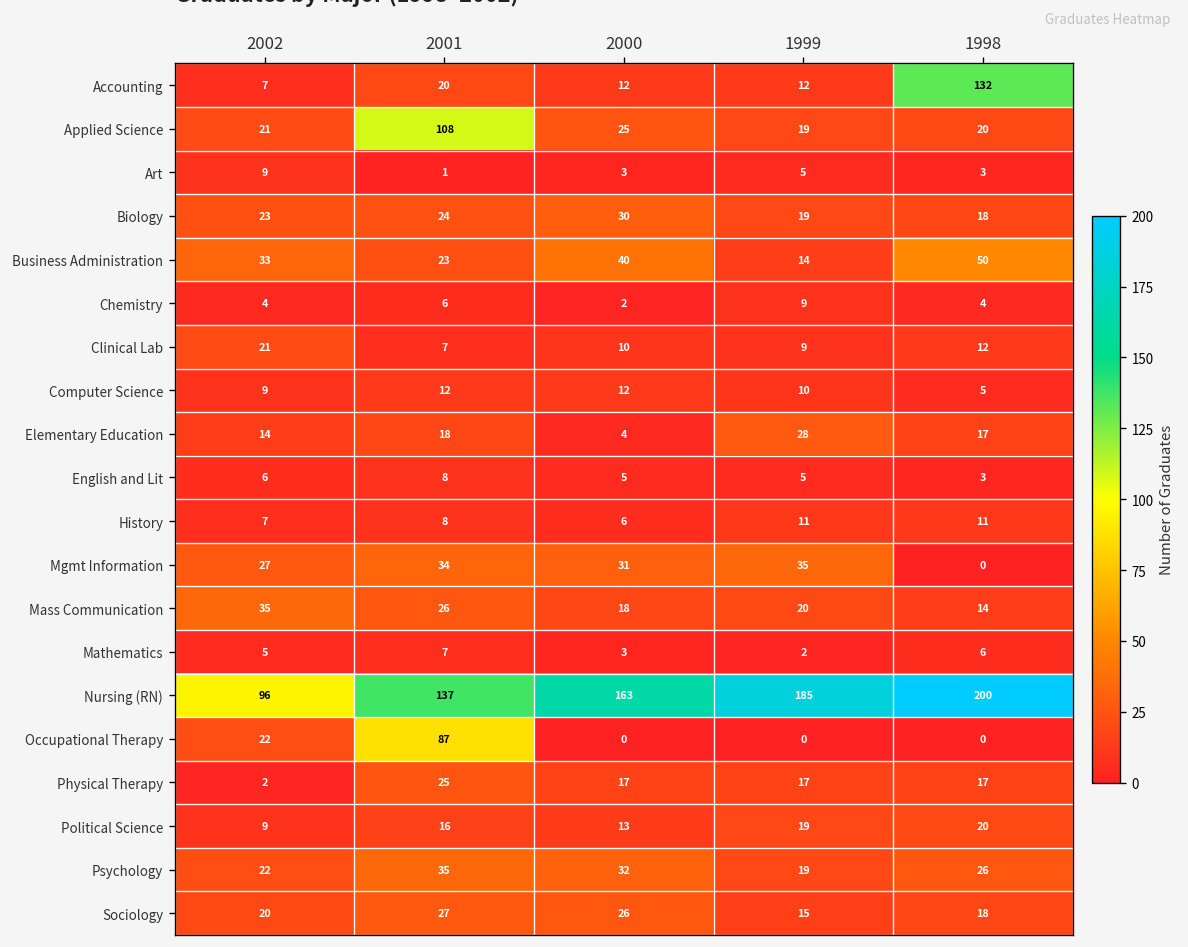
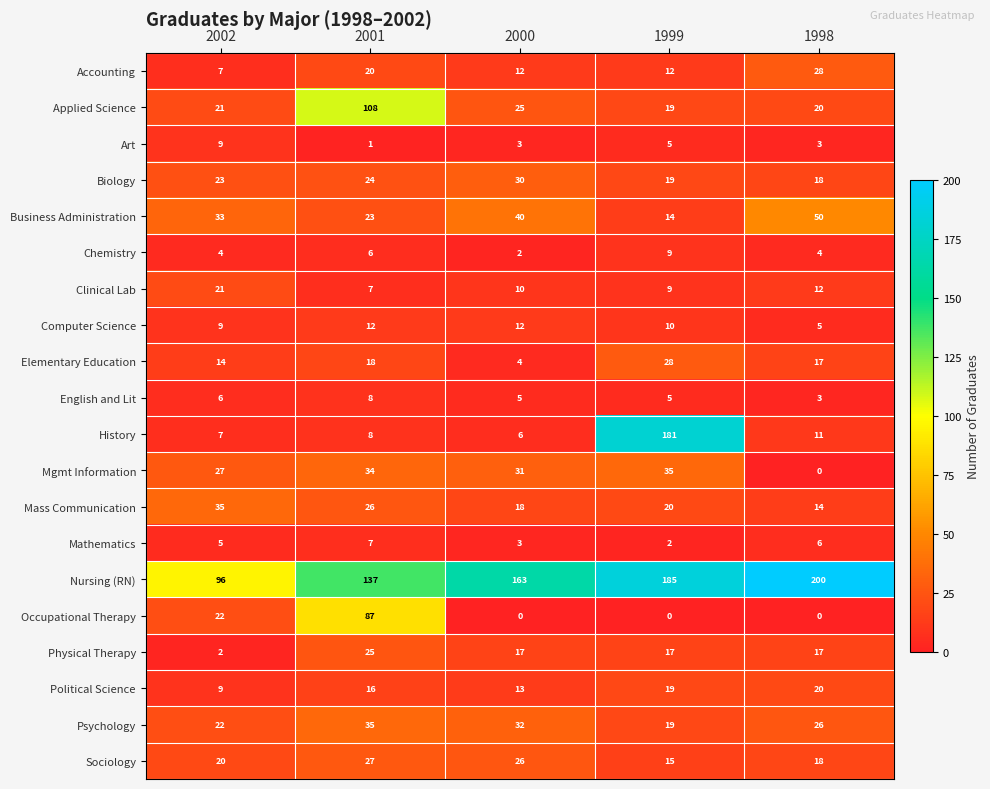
  {
    "Accounting": {
      "2002": 7,
      "2001": 20,
      "2000": 12,
      "1999": 12,
-     "1998": 132
+     "1998": 28
    },
    "Applied Science": {
      "2002": 21,
      "2001": 108,
      "2000": 25,
      "1999": 19,
      "1998": 20
    },
    "Art": {
      "2002": 9,
      "2001": 1,
      "2000": 3,
      "1999": 5,
      "1998": 3
    },
    "Biology": {
      "2002": 23,
      "2001": 24,
      "2000": 30,
      "1999": 19,
      "1998": 18
    },
    "Business Administration": {
      "2002": 33,
      "2001": 23,
      "2000": 40,
      "1999": 14,
      "1998": 50
    },
    "Chemistry": {
      "2002": 4,
      "2001": 6,
      "2000": 2,
      "1999": 9,
      "1998": 4
    },
    "Clinical Lab": {
      "2002": 21,
      "2001": 7,
      "2000": 10,
      "1999": 9,
      "1998": 12
    },
    "Computer Science": {
      "2002": 9,
      "2001": 12,
      "2000": 12,
      "1999": 10,
      "1998": 5
    },
    "Elementary Education": {
      "2002": 14,
      "2001": 18,
      "2000": 4,
      "1999": 28,
      "1998": 17
    },
    "English and Lit": {
      "2002": 6,
      "2001": 8,
      "2000": 5,
      "1999": 5,
      "1998": 3
    },
    "History": {
      "2002": 7,
      "2001": 8,
      "2000": 6,
-     "1999": 11,
+     "1999": 181,
      "1998": 11
    },
    "Mgmt Information": {
      "2002": 27,
      "2001": 34,
      "2000": 31,
      "1999": 35,
      "1998": 0
    },
    "Mass Communication": {
      "2002": 35,
      "2001": 26,
      "2000": 18,
      "1999": 20,
      "1998": 14
    },
    "Mathematics": {
      "2002": 5,
      "2001": 7,
      "2000": 3,
      "1999": 2,
      "1998": 6
    },
    "Nursing (RN)": {
      "2002": 96,
      "2001": 137,
      "2000": 163,
      "1999": 185,
      "1998": 200
    },
    "Occupational Therapy": {
      "2002": 22,
      "2001": 87,
      "2000": 0,
      "1999": 0,
      "1998": 0
    },
    "Physical Therapy": {
      "2002": 2,
      "2001": 25,
      "2000": 17,
      "1999": 17,
      "1998": 17
    },
    "Political Science": {
      "2002": 9,
      "2001": 16,
      "2000": 13,
      "1999": 19,
      "1998": 20
    },
    "Psychology": {
      "2002": 22,
      "2001": 35,
      "2000": 32,
      "1999": 19,
      "1998": 26
    },
    "Sociology": {
      "2002": 20,
      "2001": 27,
      "2000": 26,
      "1999": 15,
      "1998": 18
    }
  }
